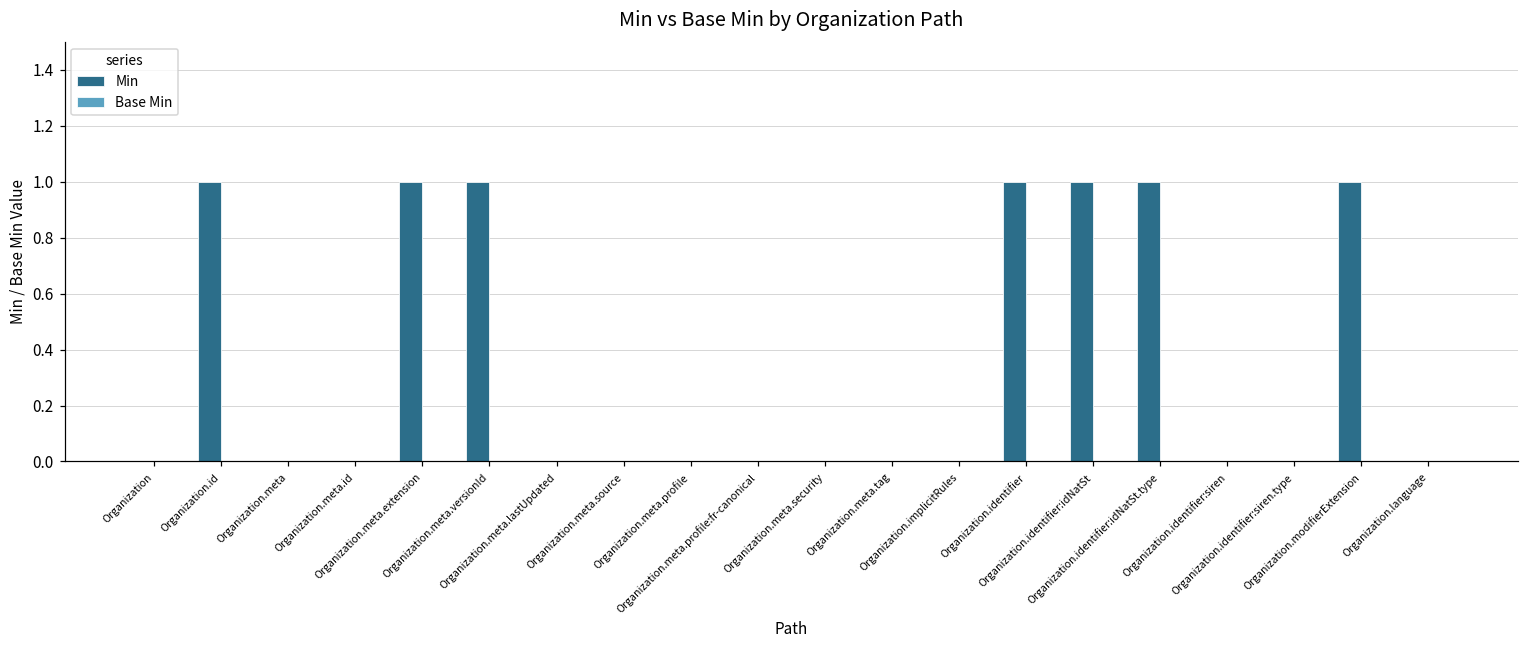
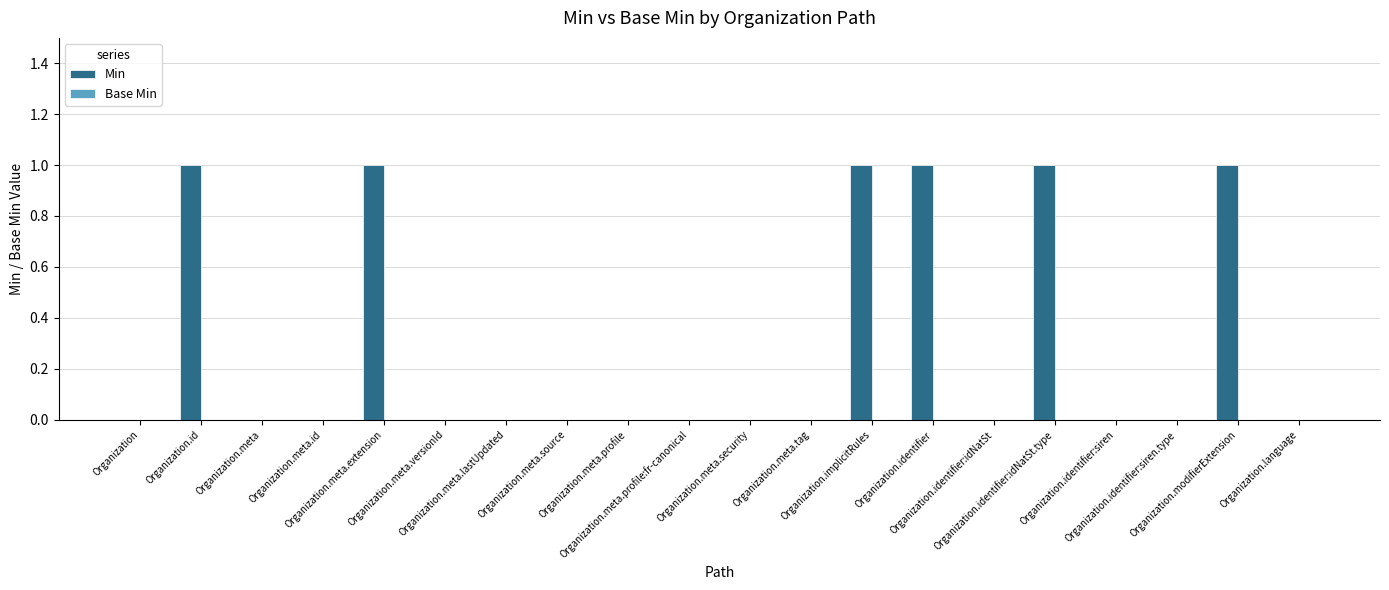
  {
    "Min": {
      "Organization": 0,
      "Organization.id": 1,
      "Organization.meta": 0,
      "Organization.meta.id": 0,
      "Organization.meta.extension": 1,
-     "Organization.meta.versionId": 1,
+     "Organization.meta.versionId": 0,
      "Organization.meta.lastUpdated": 0,
      "Organization.meta.source": 0,
      "Organization.meta.profile": 0,
      "Organization.meta.profile:fr-canonical": 0,
      "Organization.meta.security": 0,
      "Organization.meta.tag": 0,
-     "Organization.implicitRules": 0,
+     "Organization.implicitRules": 1,
      "Organization.identifier": 1,
-     "Organization.identifier:idNatSt": 1,
+     "Organization.identifier:idNatSt": 0,
      "Organization.identifier:idNatSt.type": 1,
      "Organization.identifier:siren": 0,
      "Organization.identifier:siren.type": 0,
      "Organization.modifierExtension": 1,
      "Organization.language": 0
    },
    "Base Min": {
      "Organization": 0,
      "Organization.id": 0,
      "Organization.meta": 0,
      "Organization.meta.id": 0,
      "Organization.meta.extension": 0,
      "Organization.meta.versionId": 0,
      "Organization.meta.lastUpdated": 0,
      "Organization.meta.source": 0,
      "Organization.meta.profile": 0,
      "Organization.meta.profile:fr-canonical": 0,
      "Organization.meta.security": 0,
      "Organization.meta.tag": 0,
      "Organization.implicitRules": 0,
      "Organization.identifier": 0,
      "Organization.identifier:idNatSt": 0,
      "Organization.identifier:idNatSt.type": 0,
      "Organization.identifier:siren": 0,
      "Organization.identifier:siren.type": 0,
      "Organization.modifierExtension": 0,
      "Organization.language": 0
    }
  }
